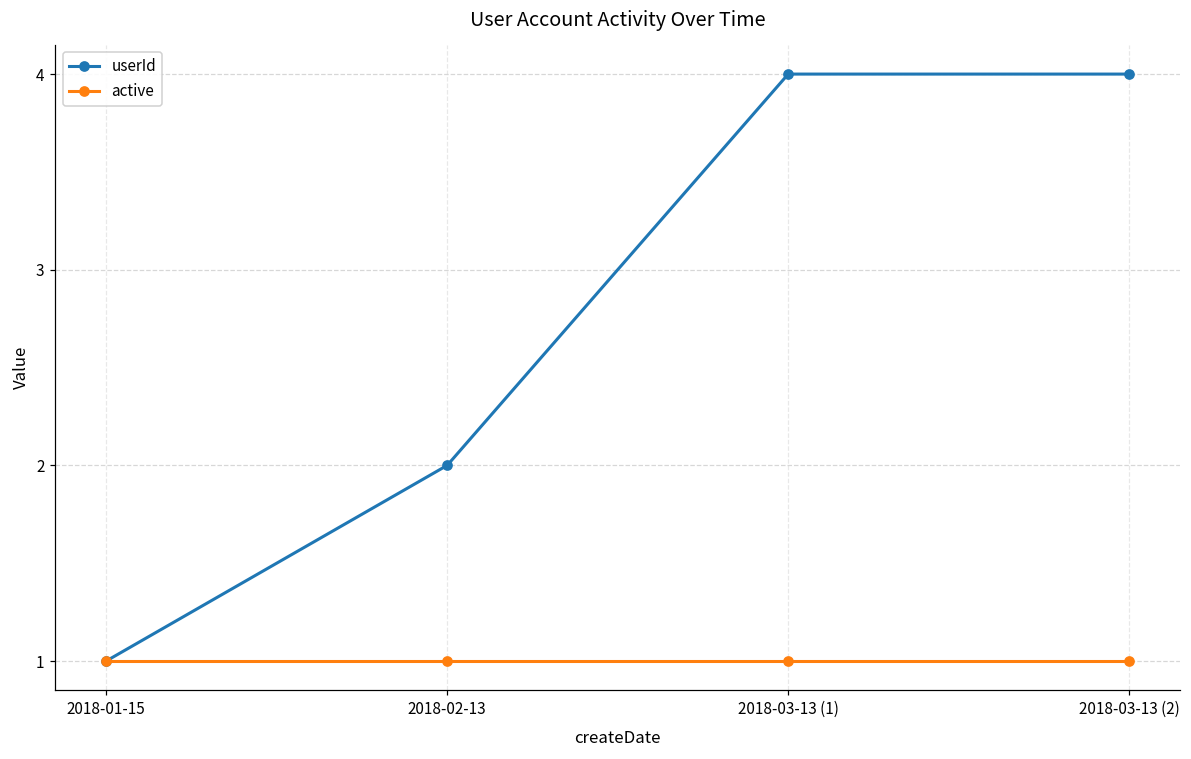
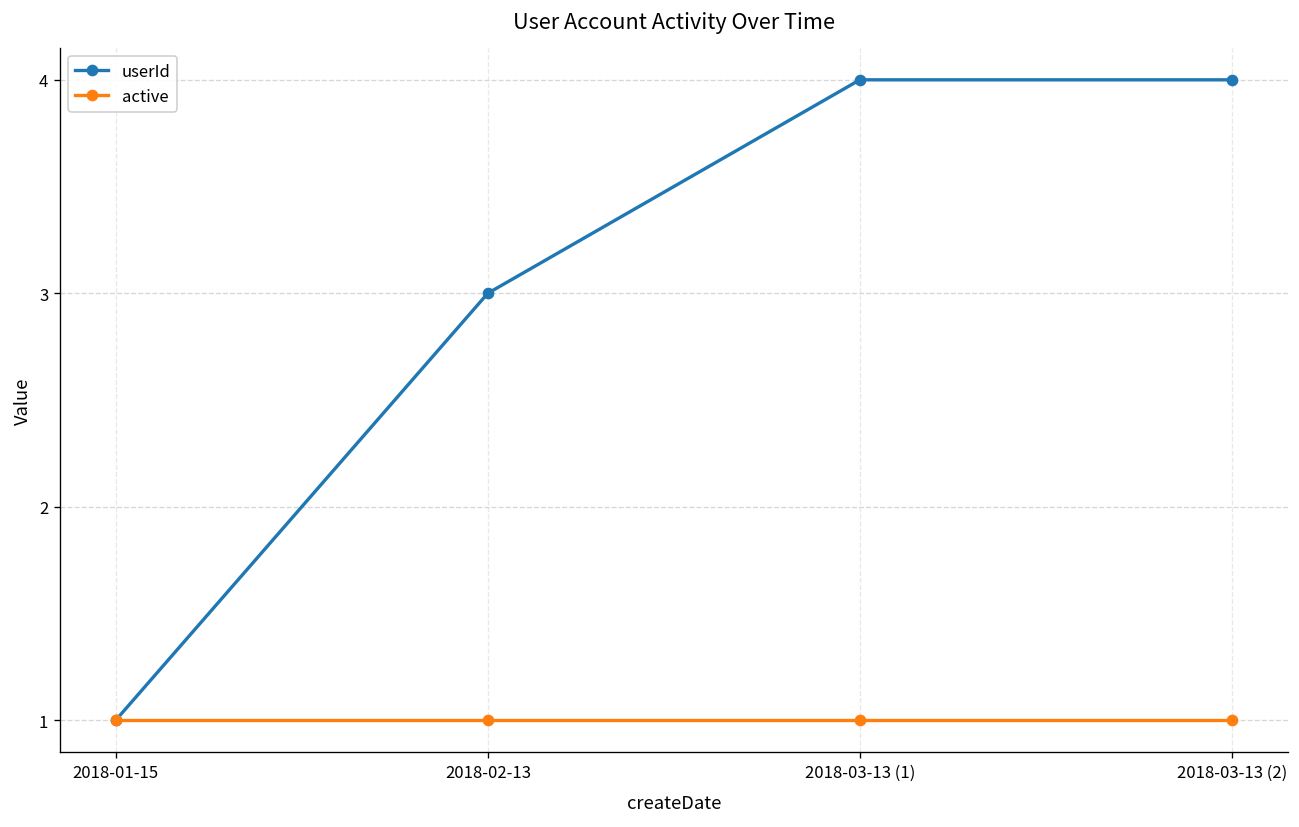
  {
    "userId": {
-     "2018-02-13": 2,
+     "2018-02-13": 3,
      "2018-03-13 (1)": 4,
      "2018-03-13 (2)": 4
    },
    "active": {
      "2018-02-13": 1,
      "2018-03-13 (1)": 1,
      "2018-03-13 (2)": 1
    }
  }
